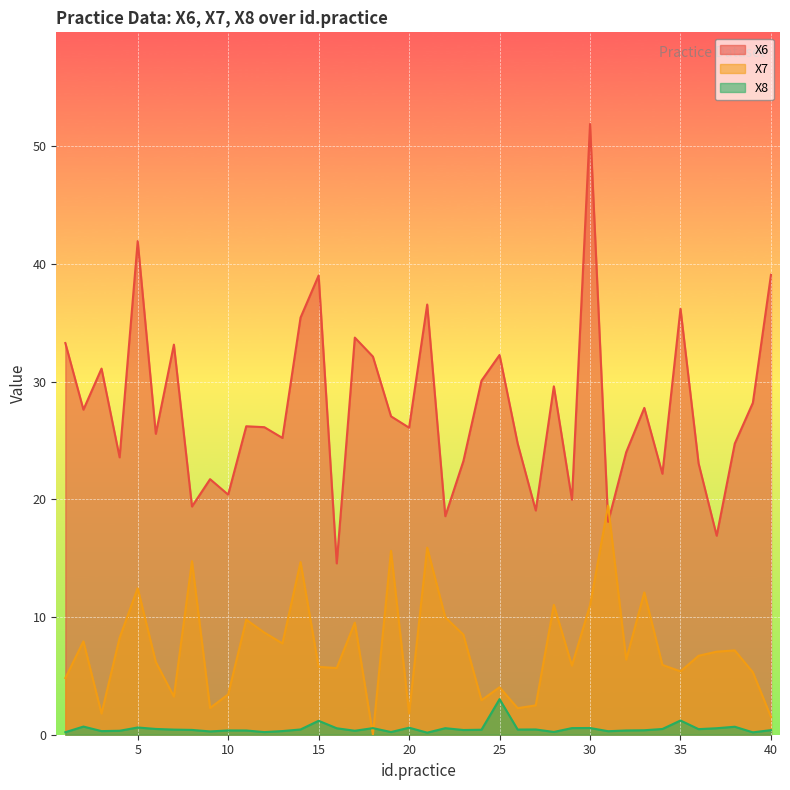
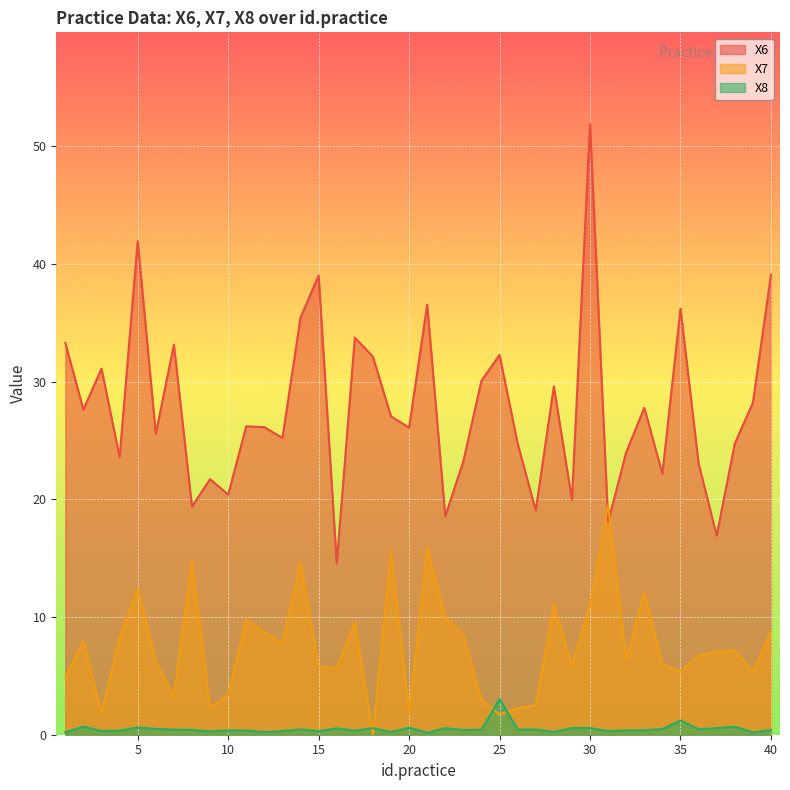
  {
    "X6": {
      "5": 41.9,
      "10": 20.4,
      "15": 39.0,
      "20": 26.1,
      "25": 32.3,
      "30": 51.9,
      "35": 36.2,
      "40": 39.1
    },
    "X7": {
      "5": 12.5,
      "10": 3.4,
      "15": 5.8,
      "20": 1.8,
-     "25": 4.0,
+     "25": 1.7,
      "30": 11.0,
      "35": 5.4,
-     "40": 1.5
+     "40": 8.8
    },
    "X8": {
      "5": 0.6,
      "10": 0.4,
-     "15": 1.2,
+     "15": 0.3,
      "20": 0.6,
      "25": 3.0,
      "30": 0.6,
      "35": 1.2,
      "40": 0.4
    }
  }
